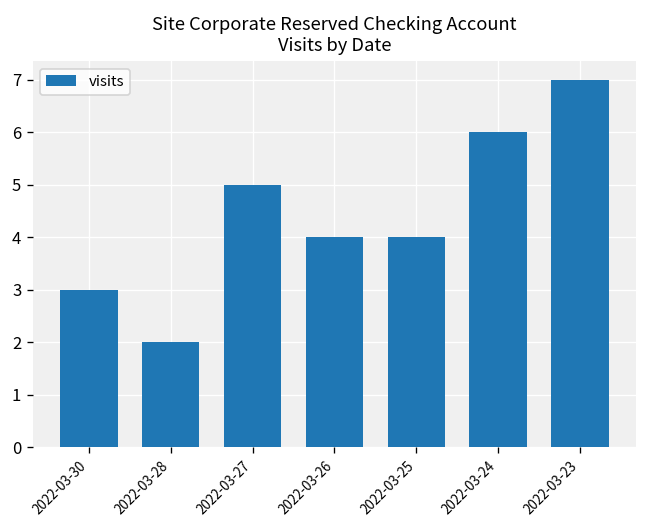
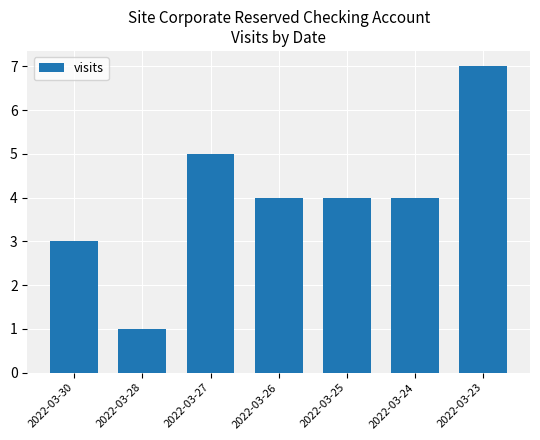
  {
    "2022-03-30": 3,
-   "2022-03-28": 2,
+   "2022-03-28": 1,
    "2022-03-27": 5,
    "2022-03-26": 4,
    "2022-03-25": 4,
-   "2022-03-24": 6,
+   "2022-03-24": 4,
    "2022-03-23": 7
  }
